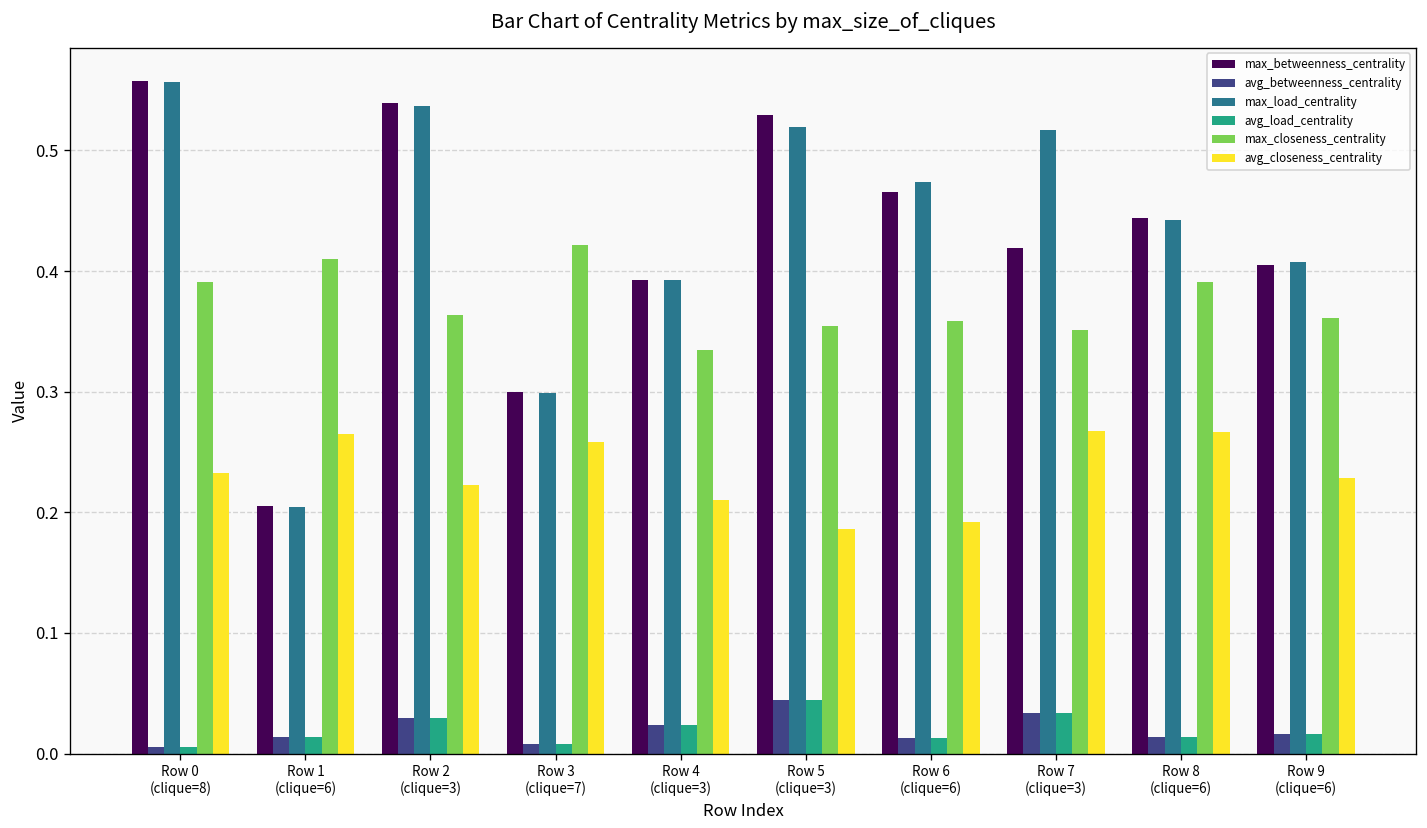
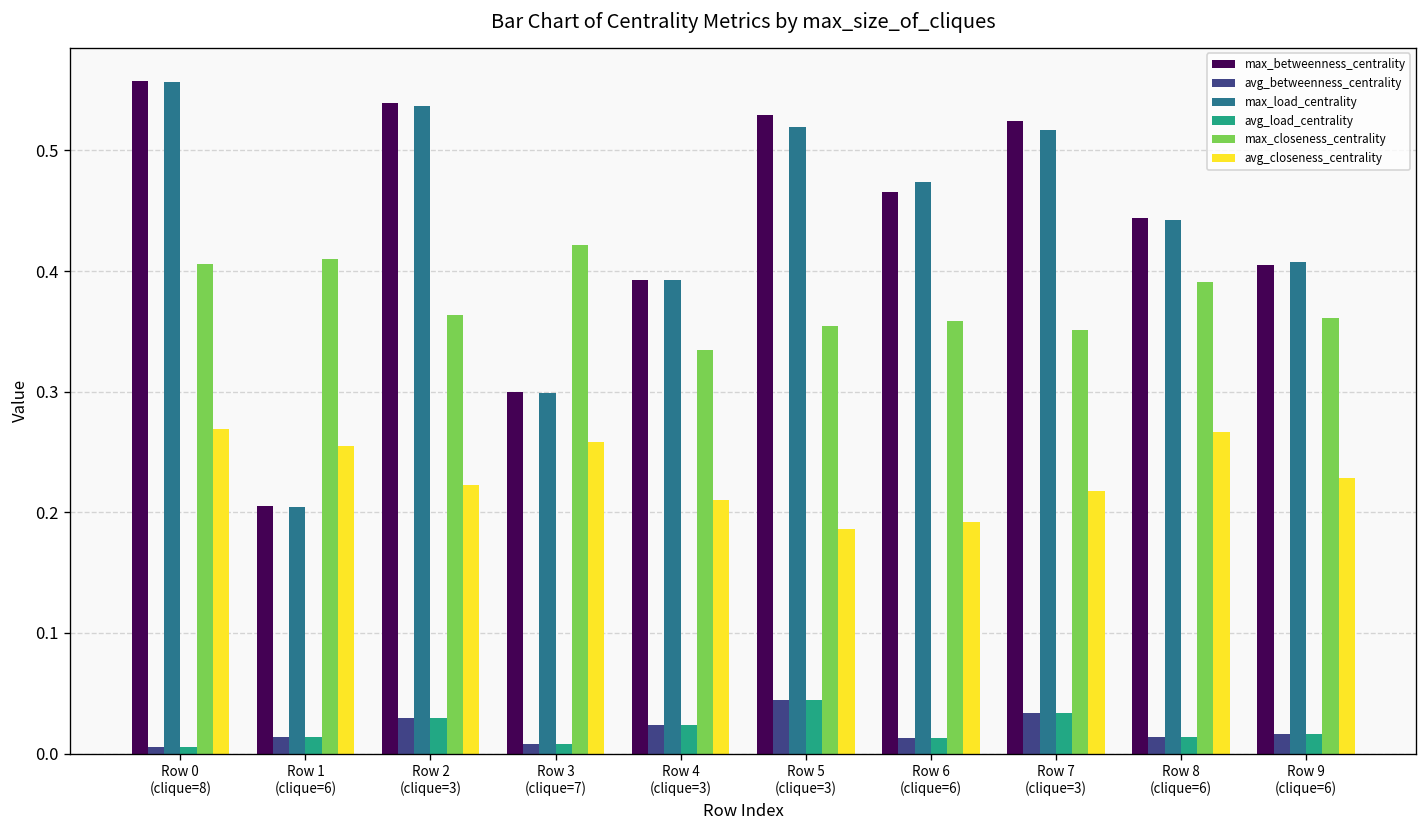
  {
    "max_betweenness_centrality": {
      "Row 0 (clique=8)": 0.557,
      "Row 1 (clique=6)": 0.205,
      "Row 2 (clique=3)": 0.540,
      "Row 3 (clique=7)": 0.300,
      "Row 4 (clique=3)": 0.393,
      "Row 5 (clique=3)": 0.529,
      "Row 6 (clique=6)": 0.466,
-     "Row 7 (clique=3)": 0.419,
+     "Row 7 (clique=3)": 0.524,
      "Row 8 (clique=6)": 0.444,
      "Row 9 (clique=6)": 0.405
    },
    "max_closeness_centrality": {
-     "Row 0 (clique=8)": 0.391,
+     "Row 0 (clique=8)": 0.406,
      "Row 1 (clique=6)": 0.410,
      "Row 2 (clique=3)": 0.363,
      "Row 3 (clique=7)": 0.422,
      "Row 4 (clique=3)": 0.335,
      "Row 5 (clique=3)": 0.355,
      "Row 6 (clique=6)": 0.359,
      "Row 7 (clique=3)": 0.351,
      "Row 8 (clique=6)": 0.391,
      "Row 9 (clique=6)": 0.361
    },
    "avg_closeness_centrality": {
-     "Row 0 (clique=8)": 0.233,
-     "Row 1 (clique=6)": 0.265,
+     "Row 0 (clique=8)": 0.269,
+     "Row 1 (clique=6)": 0.255,
      "Row 2 (clique=3)": 0.223,
      "Row 3 (clique=7)": 0.258,
      "Row 4 (clique=3)": 0.210,
      "Row 5 (clique=3)": 0.186,
      "Row 6 (clique=6)": 0.192,
-     "Row 7 (clique=3)": 0.267,
+     "Row 7 (clique=3)": 0.218,
      "Row 8 (clique=6)": 0.266,
      "Row 9 (clique=6)": 0.228
    }
  }
